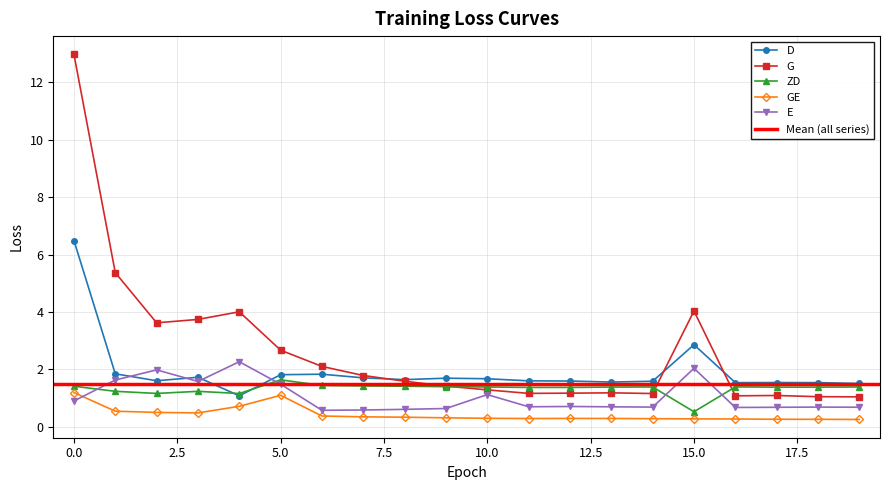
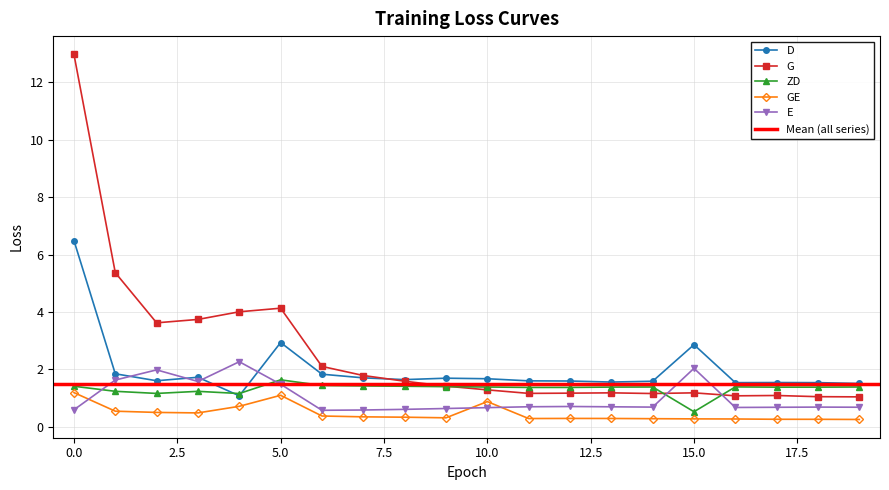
  {
    "D": {
      "0.0": 6.5,
-     "5.0": 1.8,
+     "5.0": 2.9,
      "10.0": 1.7,
      "15.0": 2.9
    },
    "G": {
      "0.0": 13.0,
-     "5.0": 2.7,
+     "5.0": 4.1,
      "10.0": 1.3,
-     "15.0": 4.0
+     "15.0": 1.2
    },
    "ZD": {
      "0.0": 1.4,
      "5.0": 1.6,
      "10.0": 1.4,
      "15.0": 0.5
    },
    "GE": {
      "0.0": 1.2,
      "5.0": 1.1,
-     "10.0": 0.3,
+     "10.0": 0.9,
      "15.0": 0.3
    },
    "E": {
-     "0.0": 0.9,
+     "0.0": 0.6,
      "5.0": 1.5,
-     "10.0": 1.1,
+     "10.0": 0.7,
      "15.0": 2.0
    }
  }
